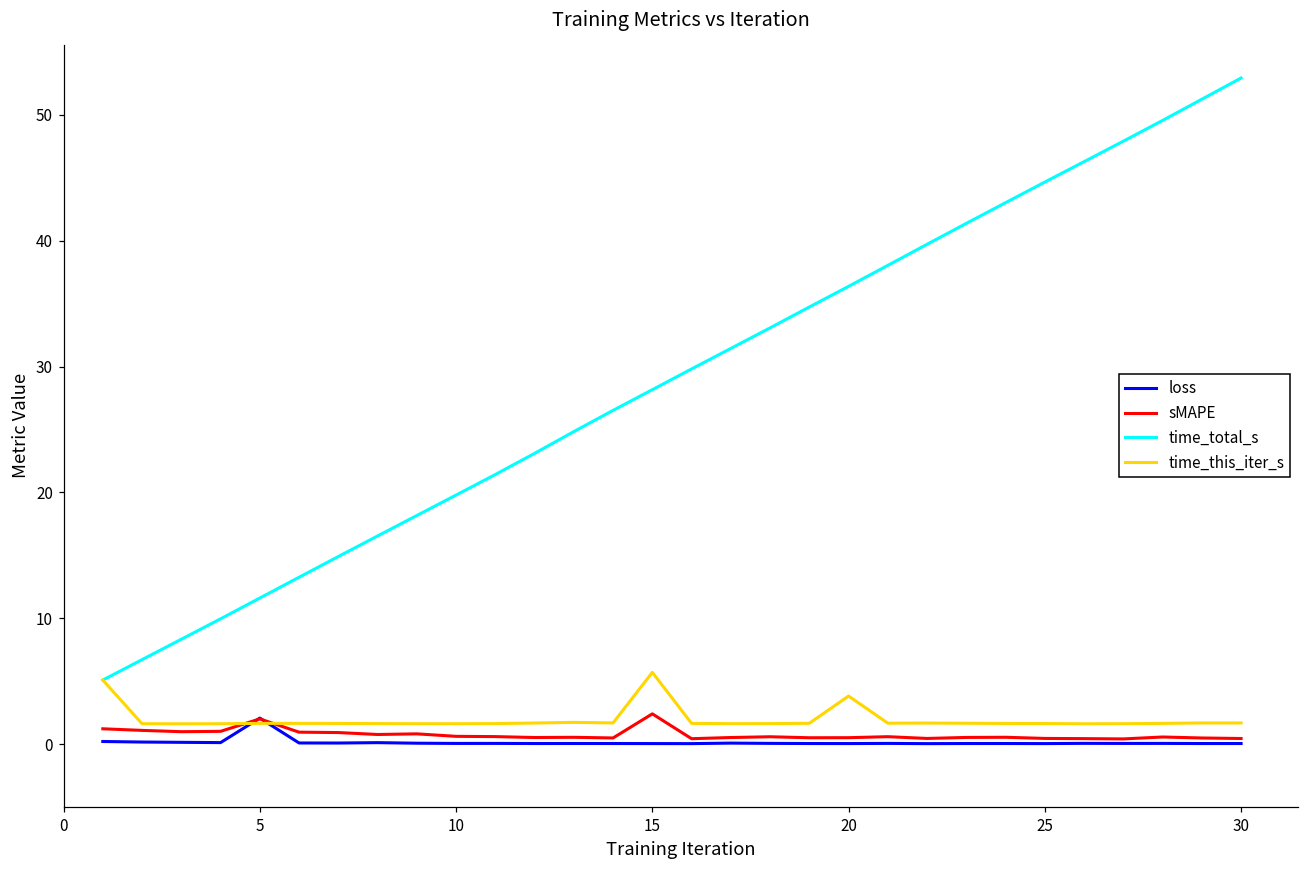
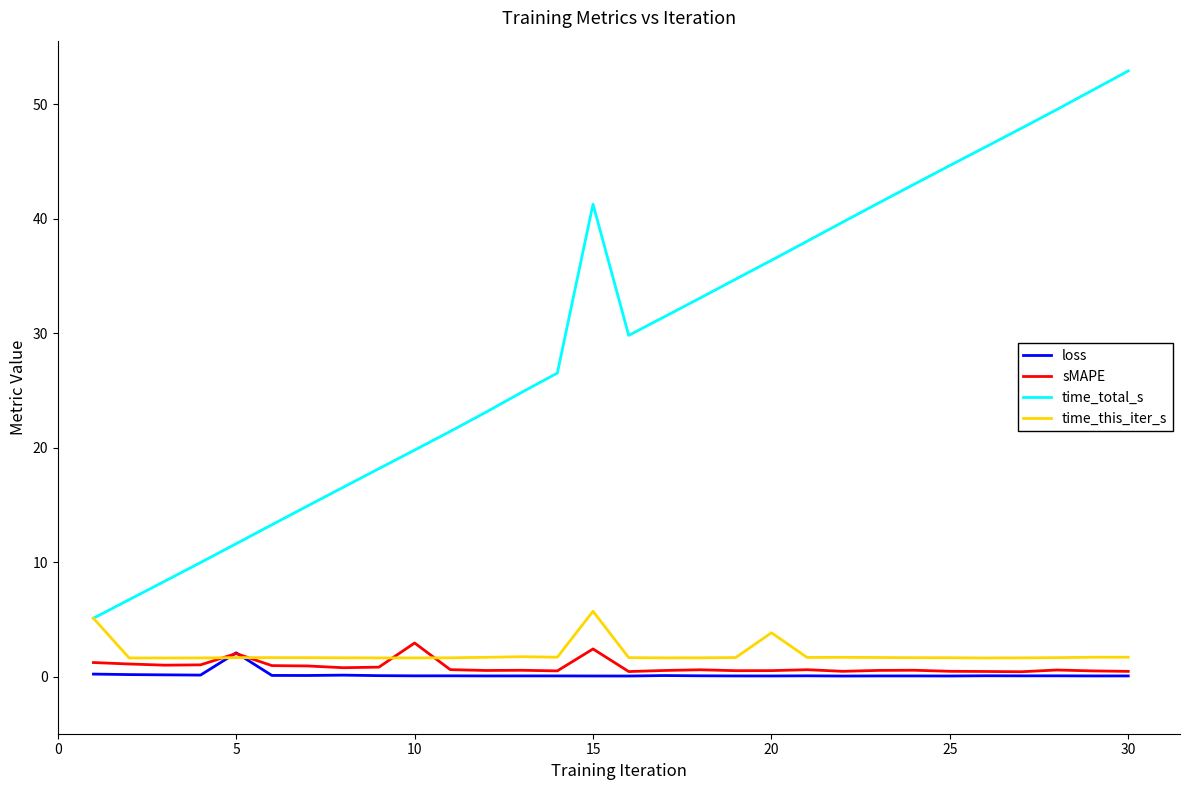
  {
    "loss": {
      "10": 0.1,
      "15": 0.0,
      "20": 0.0,
      "25": 0.0,
      "30": 0.1
    },
    "sMAPE": {
-     "10": 0.6,
+     "10": 2.9,
      "15": 2.4,
      "20": 0.5,
      "25": 0.5,
      "30": 0.4
    },
    "time_total_s": {
      "5": 11.6,
      "10": 19.8,
-     "15": 28.2,
+     "15": 41.3,
      "20": 36.4,
      "25": 44.7,
      "30": 52.9
    },
    "time_this_iter_s": {
      "5": 1.7,
      "10": 1.6,
      "15": 5.7,
      "20": 3.8,
      "25": 1.6,
      "30": 1.7
    }
  }
